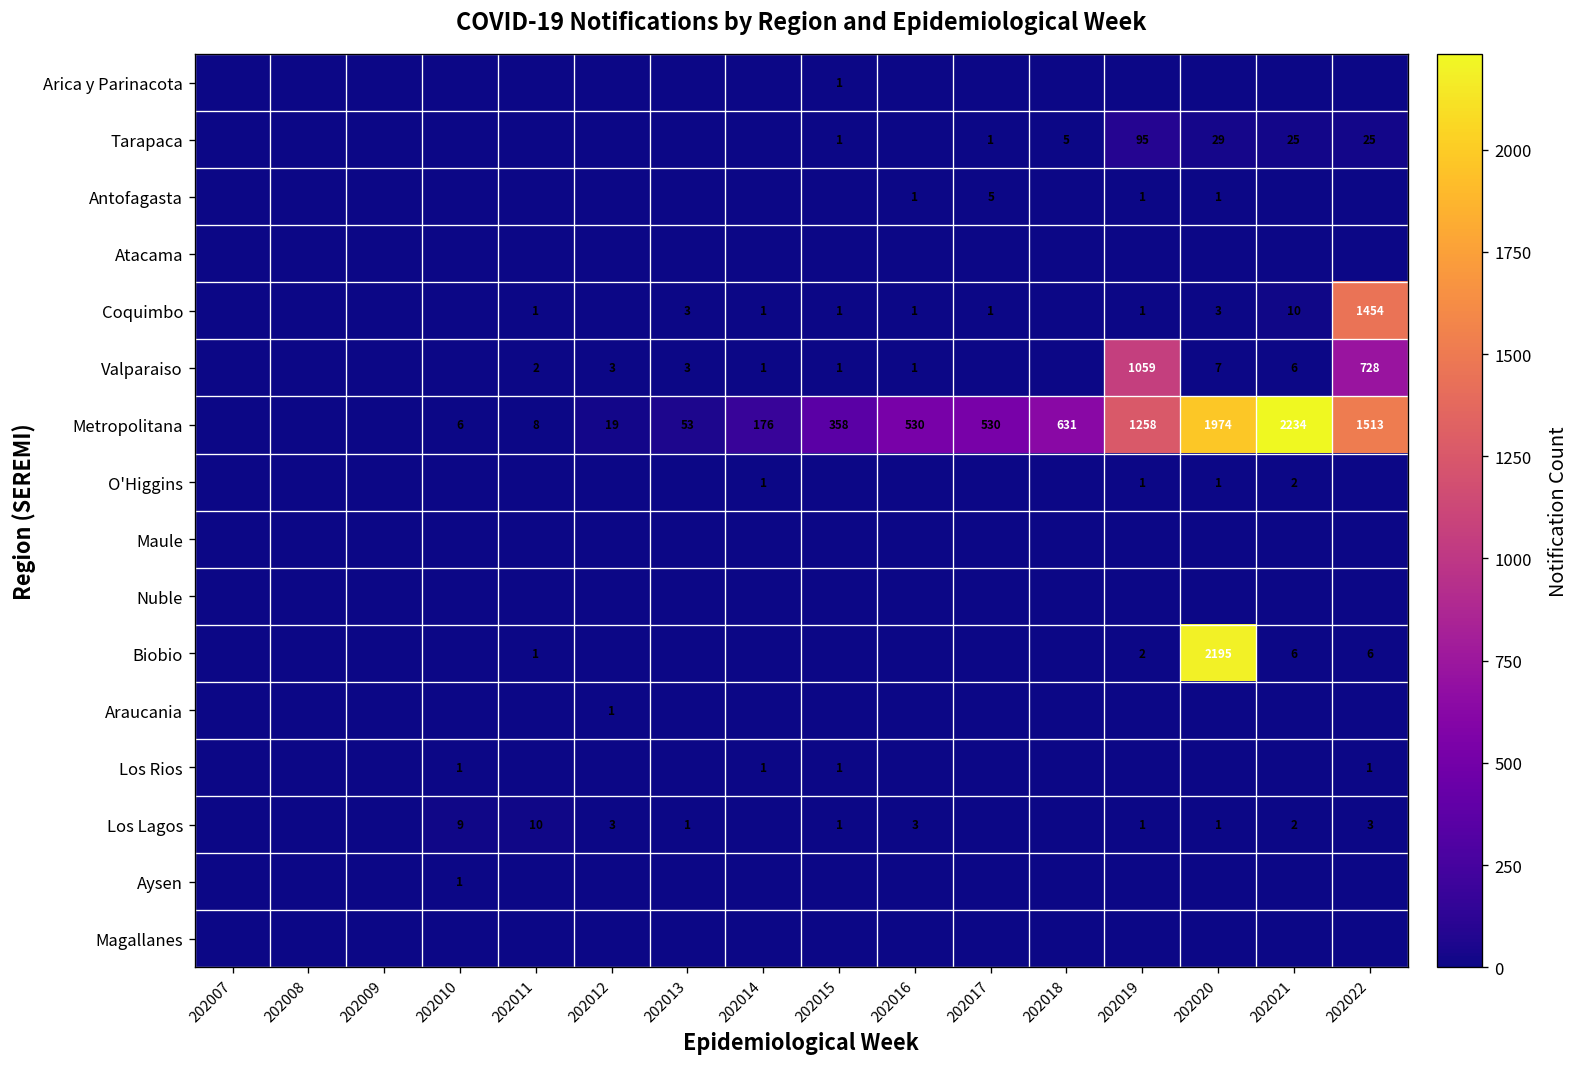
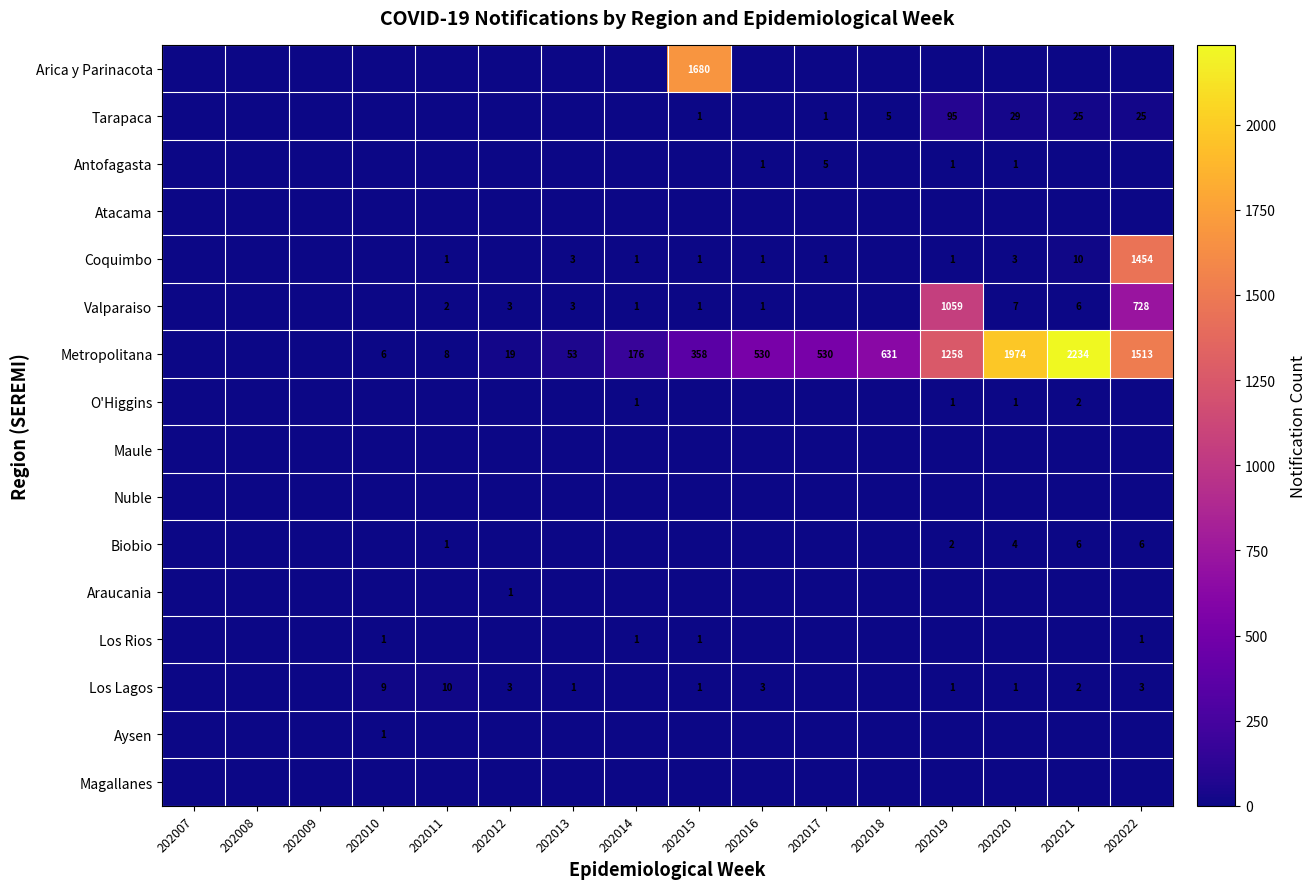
  {
    "Arica y Parinacota": {
-     "202015": 1
+     "202015": 1680
    },
    "Tarapaca": {
      "202015": 1,
      "202017": 1,
      "202018": 5,
      "202019": 95,
      "202020": 29,
      "202021": 25,
      "202022": 25
    },
    "Antofagasta": {
      "202016": 1,
      "202017": 5,
      "202019": 1,
      "202020": 1
    },
    "Coquimbo": {
      "202011": 1,
      "202013": 3,
      "202014": 1,
      "202015": 1,
      "202016": 1,
      "202017": 1,
      "202019": 1,
      "202020": 3,
      "202021": 10,
      "202022": 1454
    },
    "Valparaiso": {
      "202011": 2,
      "202012": 3,
      "202013": 3,
      "202014": 1,
      "202015": 1,
      "202016": 1,
      "202019": 1059,
      "202020": 7,
      "202021": 6,
      "202022": 728
    },
    "Metropolitana": {
      "202010": 6,
      "202011": 8,
      "202012": 19,
      "202013": 53,
      "202014": 176,
      "202015": 358,
      "202016": 530,
      "202017": 530,
      "202018": 631,
      "202019": 1258,
      "202020": 1974,
      "202021": 2234,
      "202022": 1513
    },
    "O'Higgins": {
      "202014": 1,
      "202019": 1,
      "202020": 1,
      "202021": 2
    },
    "Biobio": {
      "202011": 1,
      "202019": 2,
-     "202020": 2195,
+     "202020": 4,
      "202021": 6,
      "202022": 6
    },
    "Araucania": {
      "202012": 1
    },
    "Los Rios": {
      "202010": 1,
      "202014": 1,
      "202015": 1,
      "202022": 1
    },
    "Los Lagos": {
      "202010": 9,
      "202011": 10,
      "202012": 3,
      "202013": 1,
      "202015": 1,
      "202016": 3,
      "202019": 1,
      "202020": 1,
      "202021": 2,
      "202022": 3
    },
    "Aysen": {
      "202010": 1
    }
  }
